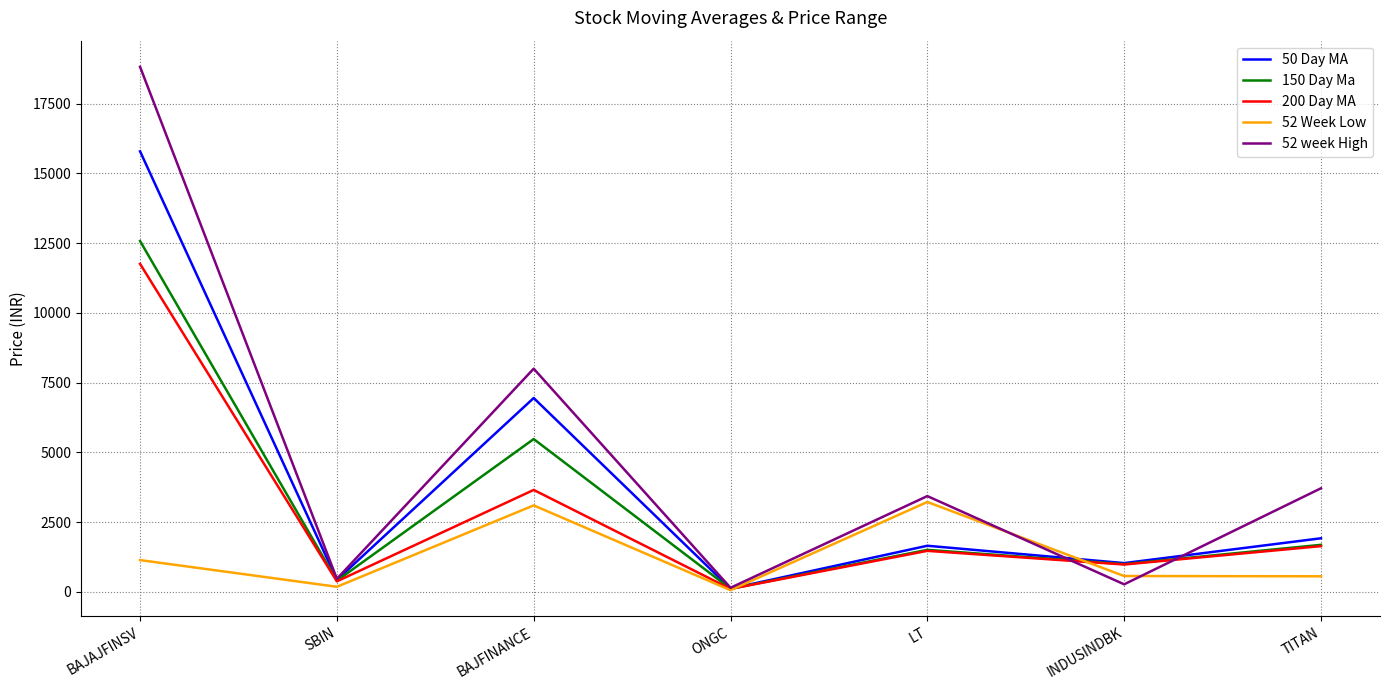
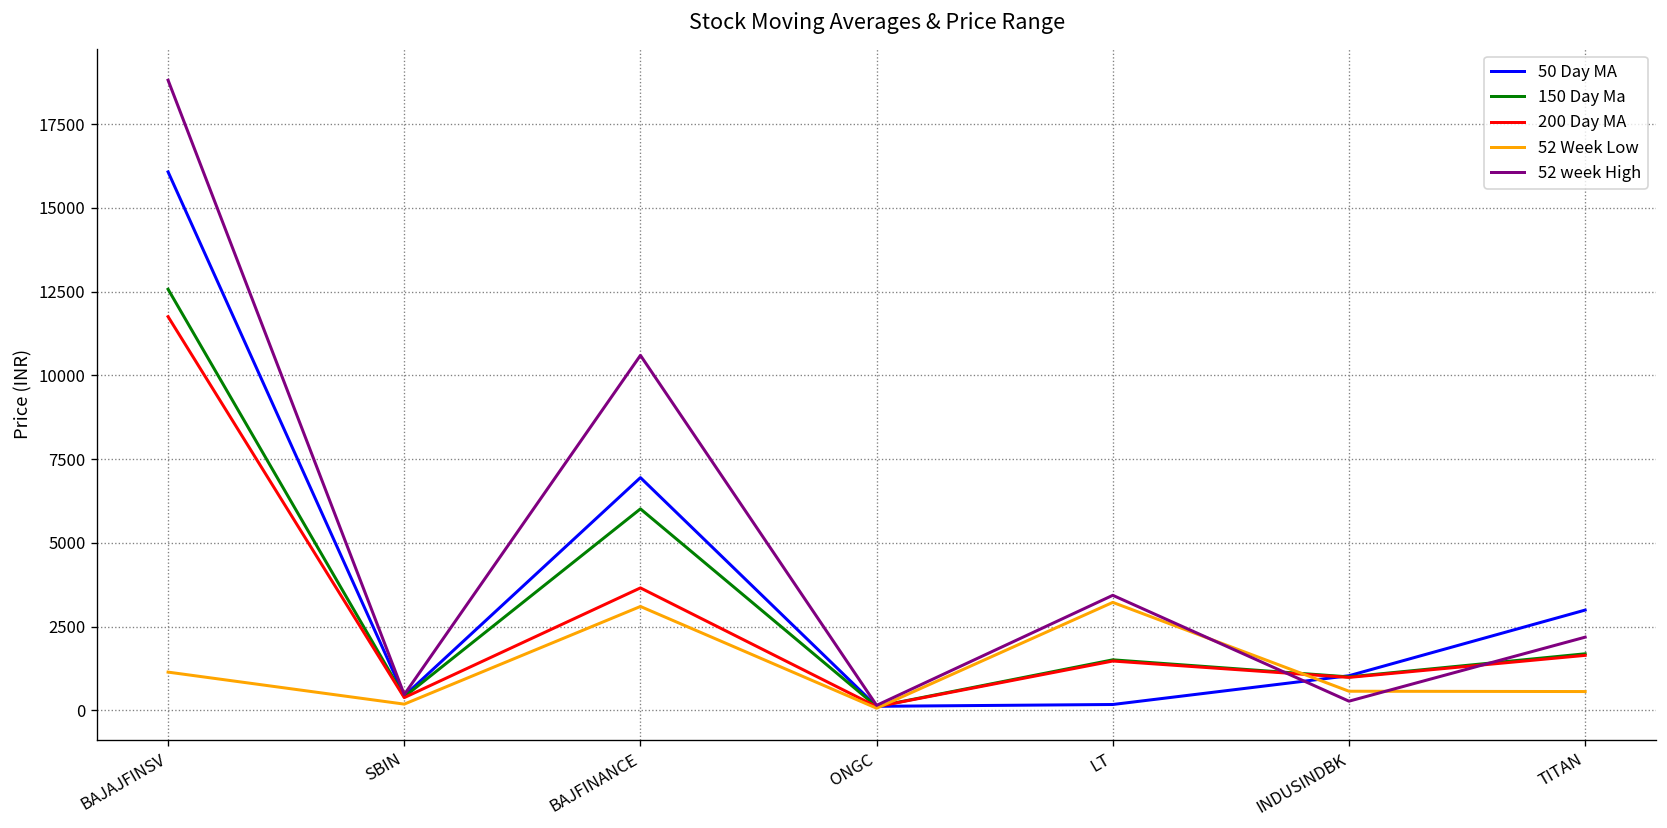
  {
    "50 Day MA": {
-     "BAJAJFINSV": 15800,
+     "BAJAJFINSV": 16100,
      "BAJFINANCE": 6900,
-     "LT": 1700,
-     "TITAN": 1900
+     "LT": 200,
+     "TITAN": 3000
    },
    "150 Day Ma": {
      "BAJAJFINSV": 12600,
-     "BAJFINANCE": 5500
+     "BAJFINANCE": 6000
    },
    "200 Day MA": {
      "BAJAJFINSV": 11800,
      "BAJFINANCE": 3700
    },
    "52 Week Low": {
      "BAJAJFINSV": 1100,
      "SBIN": 200,
      "BAJFINANCE": 3100,
      "LT": 3200,
      "INDUSINDBK": 600,
      "TITAN": 600
    },
    "52 week High": {
      "BAJAJFINSV": 18800,
-     "BAJFINANCE": 8000,
+     "BAJFINANCE": 10600,
      "LT": 3400,
      "INDUSINDBK": 300,
-     "TITAN": 3700
+     "TITAN": 2200
    }
  }
